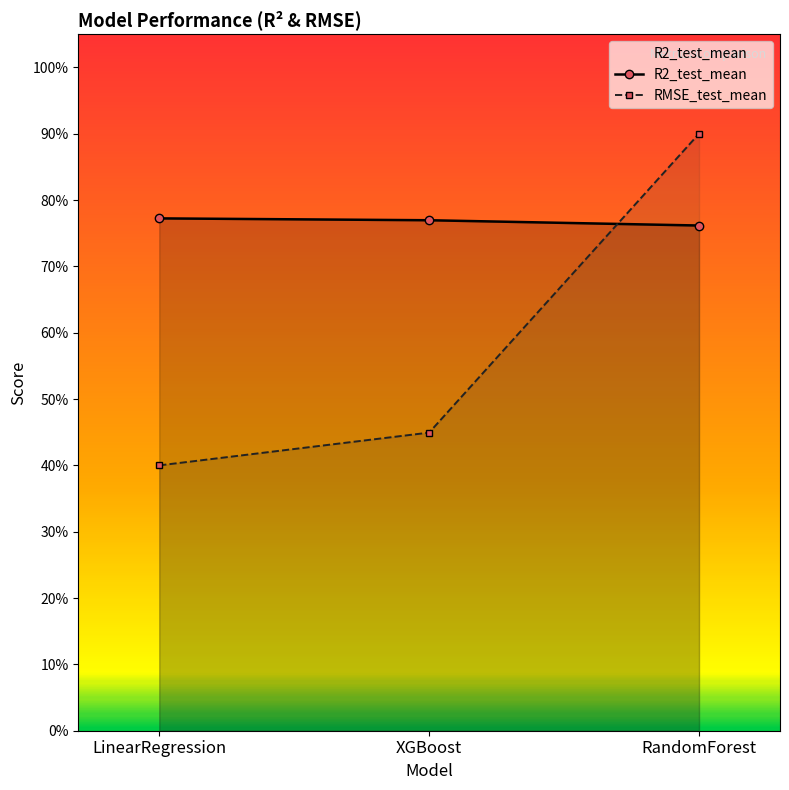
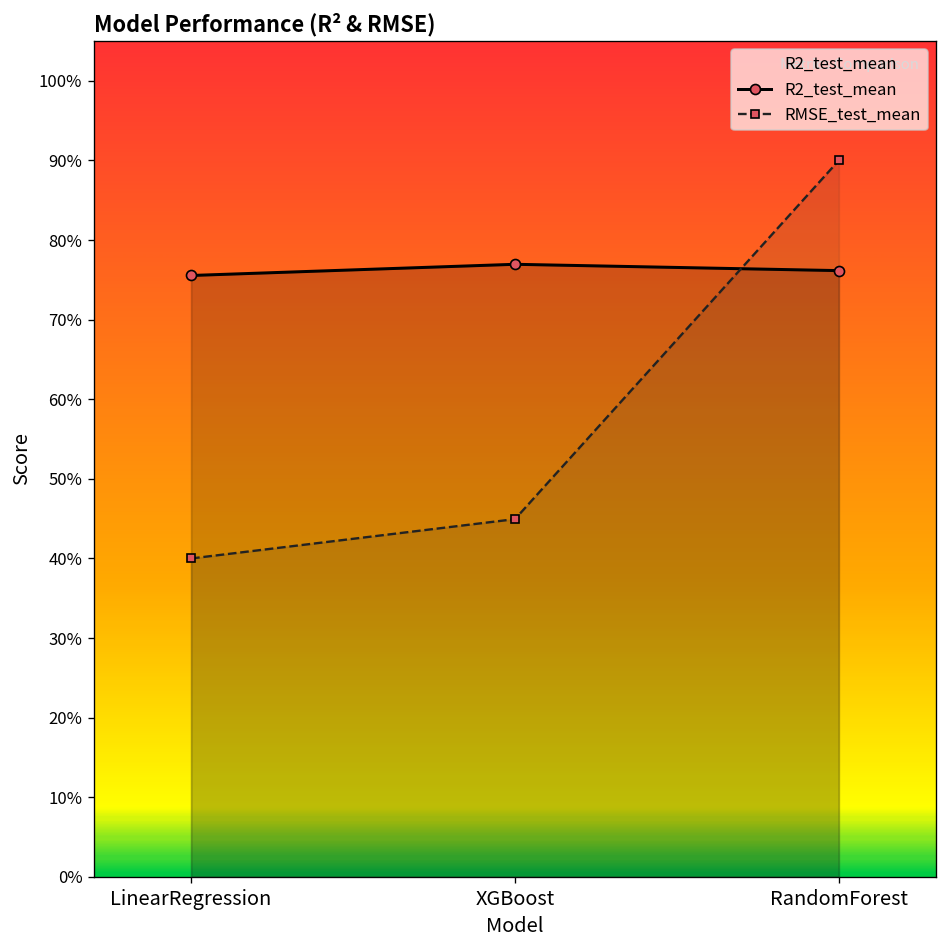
  {
    "R2_test_mean": {
-     "LinearRegression": "77%",
+     "LinearRegression": "76%",
      "XGBoost": "77%",
      "RandomForest": "76%"
    },
    "RMSE_test_mean": {
      "LinearRegression": "40%",
      "XGBoost": "45%",
      "RandomForest": "90%"
    }
  }
